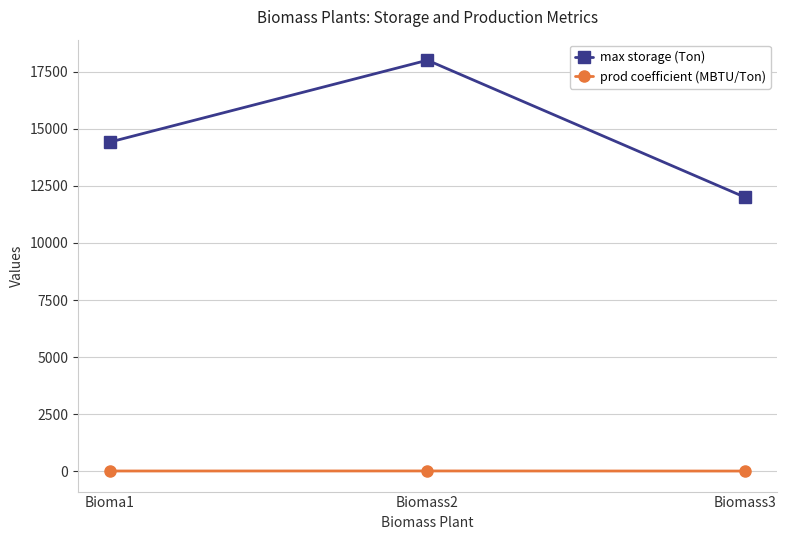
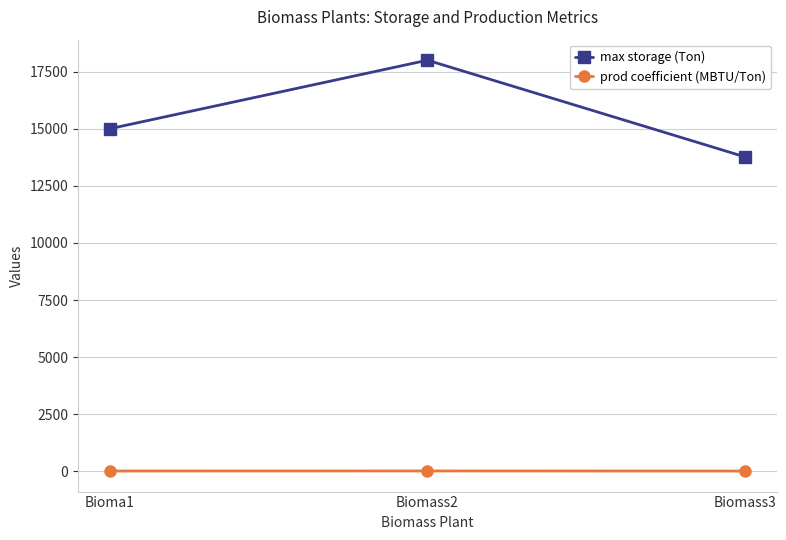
  {
    "max storage (Ton)": {
-     "Bioma1": 14400,
+     "Bioma1": 15000,
      "Biomass2": 18000,
-     "Biomass3": 12000
+     "Biomass3": 13800
    },
    "prod coefficient (MBTU/Ton)": {
      "Bioma1": 0,
      "Biomass2": 0,
      "Biomass3": 0
    }
  }
